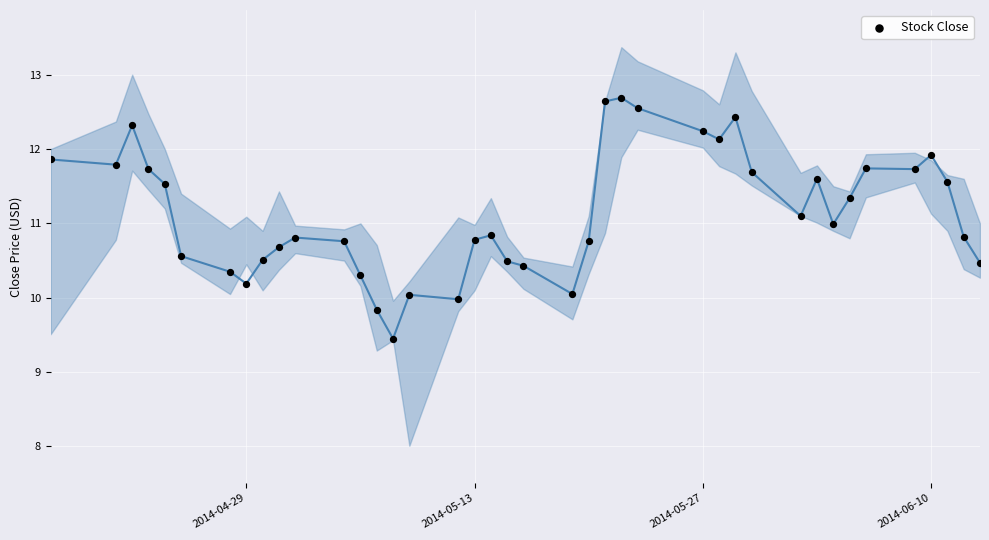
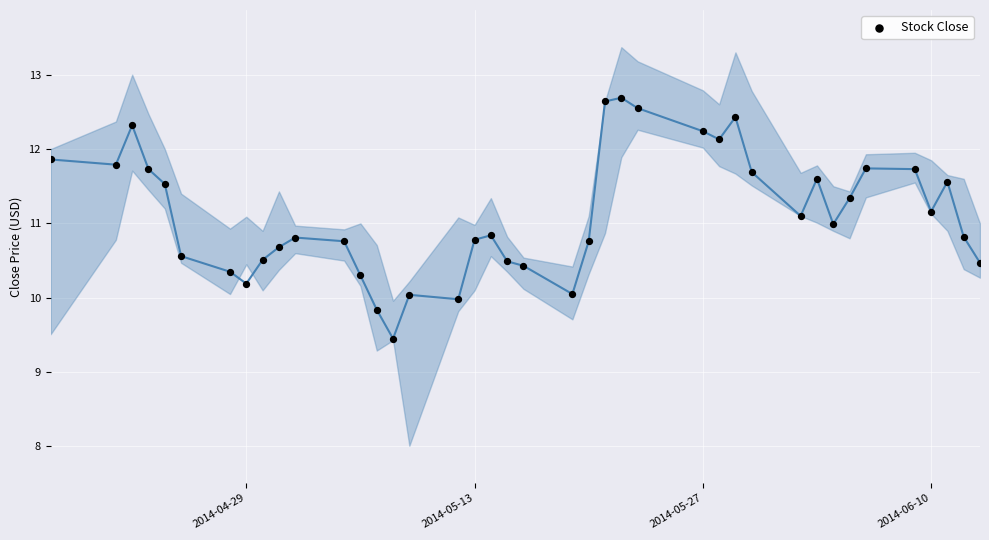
  {
    "Stock Close": {
      "2014-04-29": 10.2,
      "2014-05-13": 10.8,
      "2014-05-27": 12.2,
-     "2014-06-10": 11.9
+     "2014-06-10": 11.2
    }
  }
